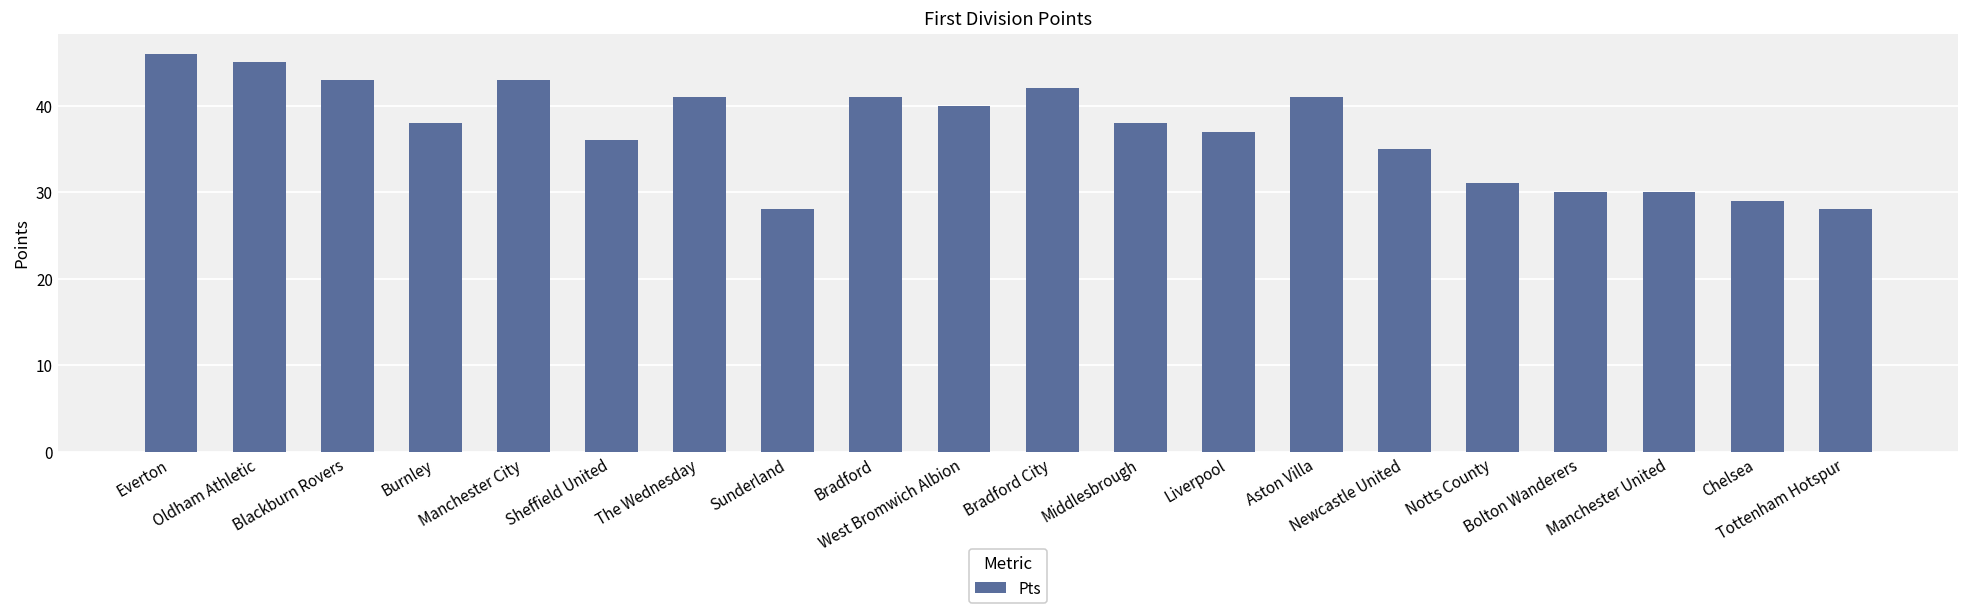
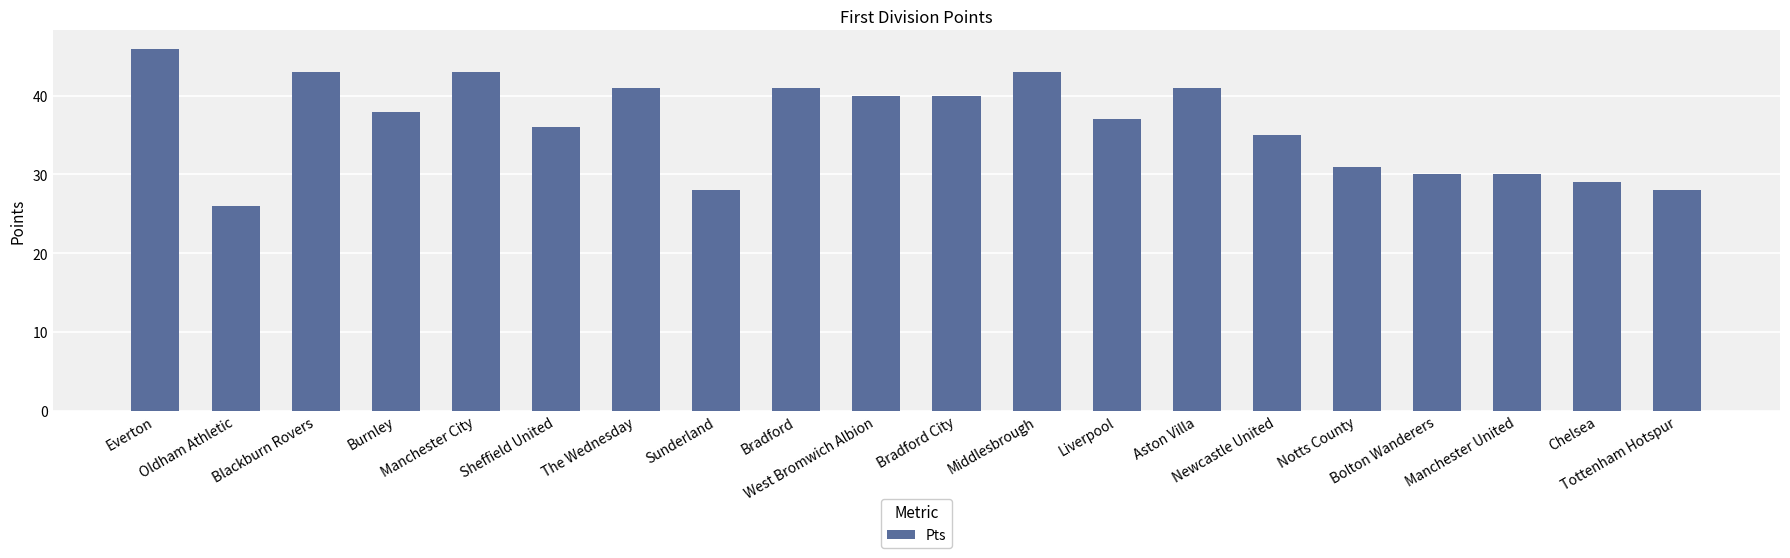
  {
    "Everton": 46,
-   "Oldham Athletic": 45,
+   "Oldham Athletic": 26,
    "Blackburn Rovers": 43,
    "Burnley": 38,
    "Manchester City": 43,
    "Sheffield United": 36,
    "The Wednesday": 41,
    "Sunderland": 28,
    "Bradford": 41,
    "West Bromwich Albion": 40,
-   "Bradford City": 42,
-   "Middlesbrough": 38,
+   "Bradford City": 40,
+   "Middlesbrough": 43,
    "Liverpool": 37,
    "Aston Villa": 41,
    "Newcastle United": 35,
    "Notts County": 31,
    "Bolton Wanderers": 30,
    "Manchester United": 30,
    "Chelsea": 29,
    "Tottenham Hotspur": 28
  }
